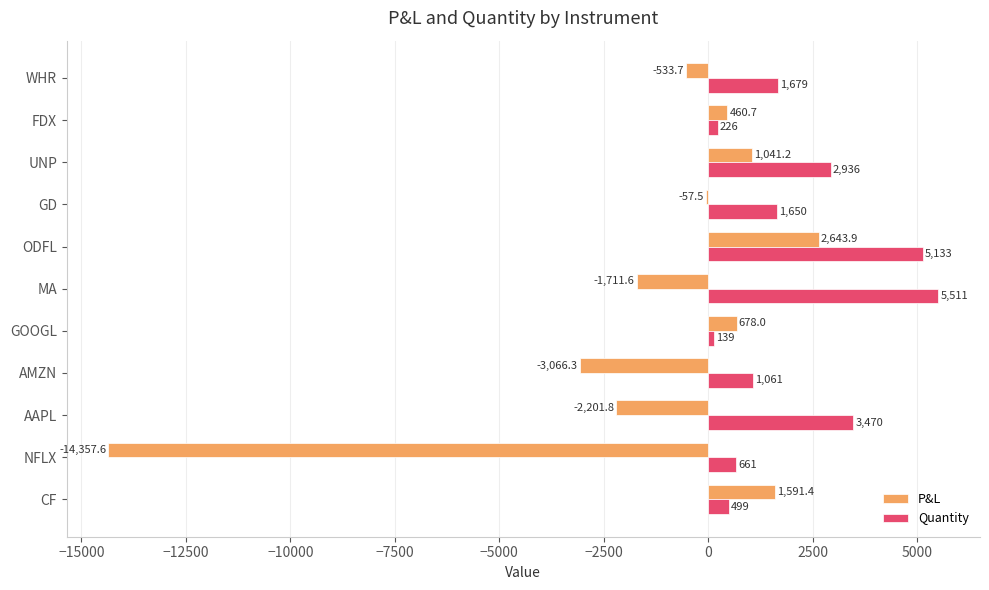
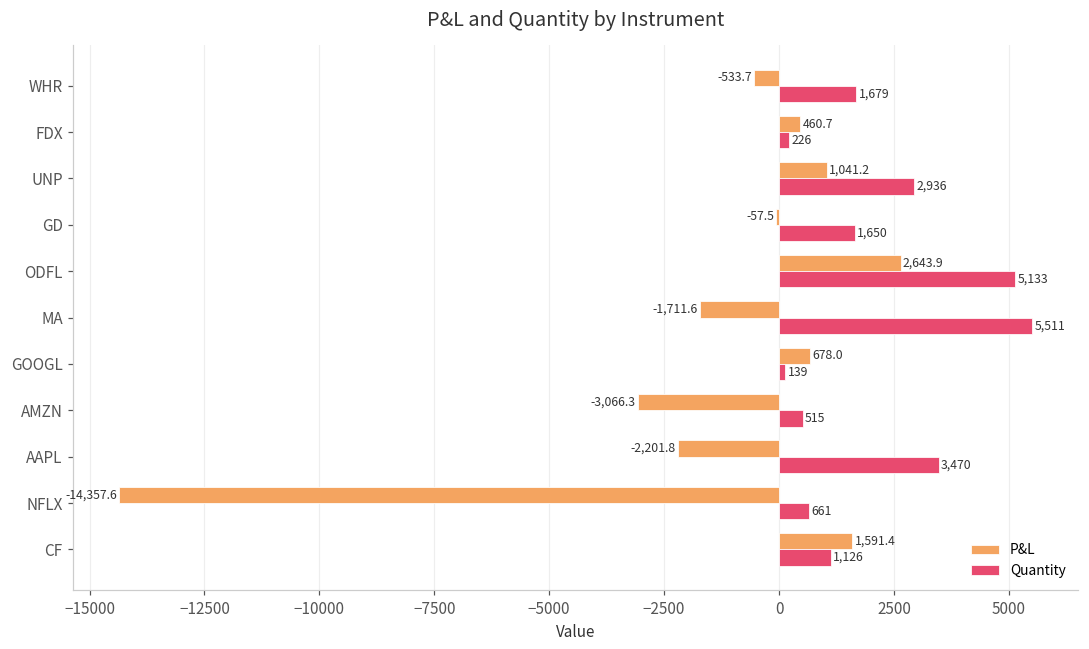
  {
    "P&L": {
      "WHR": "-533.7",
      "FDX": "460.7",
      "UNP": "1,041.2",
      "GD": "-57.5",
      "ODFL": "2,643.9",
      "MA": "-1,711.6",
      "GOOGL": "678.0",
      "AMZN": "-3,066.3",
      "AAPL": "-2,201.8",
      "NFLX": "-14,357.6",
      "CF": "1,591.4"
    },
    "Quantity": {
      "WHR": "1,679",
      "FDX": "226",
      "UNP": "2,936",
      "GD": "1,650",
      "ODFL": "5,133",
      "MA": "5,511",
      "GOOGL": "139",
-     "AMZN": "1,061",
+     "AMZN": "515",
      "AAPL": "3,470",
      "NFLX": "661",
-     "CF": "499"
+     "CF": "1,126"
    }
  }
